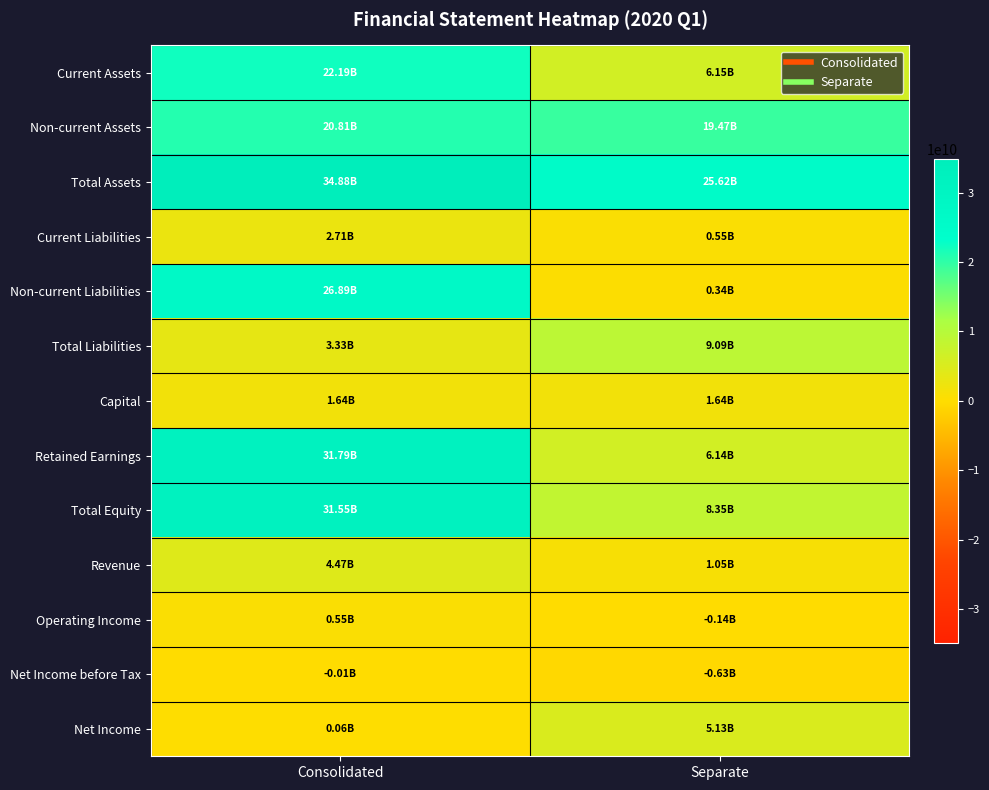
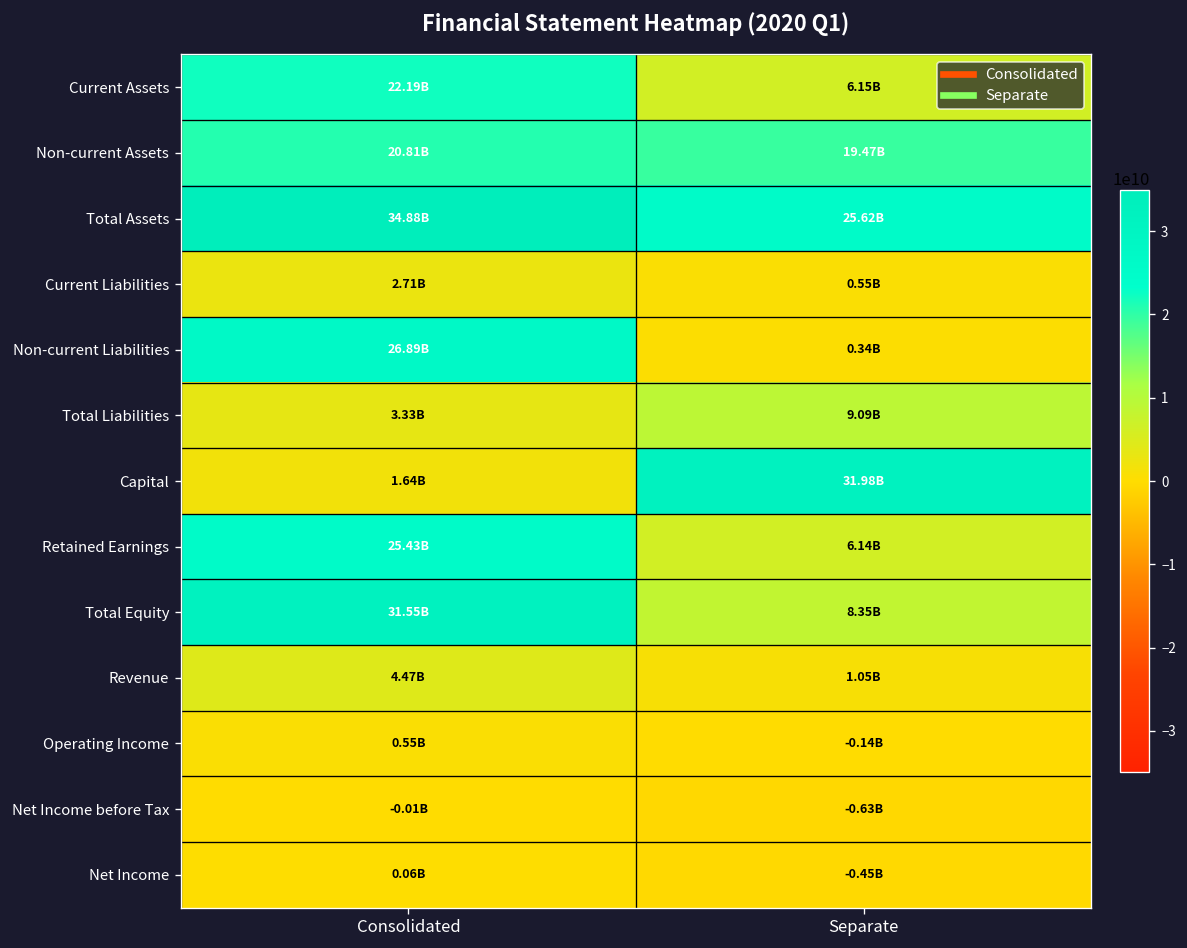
  {
    "Current Assets": {
      "Consolidated": "22.19B",
      "Separate": "6.15B"
    },
    "Non-current Assets": {
      "Consolidated": "20.81B",
      "Separate": "19.47B"
    },
    "Total Assets": {
      "Consolidated": "34.88B",
      "Separate": "25.62B"
    },
    "Current Liabilities": {
      "Consolidated": "2.71B",
      "Separate": "0.55B"
    },
    "Non-current Liabilities": {
      "Consolidated": "26.89B",
      "Separate": "0.34B"
    },
    "Total Liabilities": {
      "Consolidated": "3.33B",
      "Separate": "9.09B"
    },
    "Capital": {
      "Consolidated": "1.64B",
-     "Separate": "1.64B"
+     "Separate": "31.98B"
    },
    "Retained Earnings": {
-     "Consolidated": "31.79B",
+     "Consolidated": "25.43B",
      "Separate": "6.14B"
    },
    "Total Equity": {
      "Consolidated": "31.55B",
      "Separate": "8.35B"
    },
    "Revenue": {
      "Consolidated": "4.47B",
      "Separate": "1.05B"
    },
    "Operating Income": {
      "Consolidated": "0.55B",
      "Separate": "-0.14B"
    },
    "Net Income before Tax": {
      "Consolidated": "-0.01B",
      "Separate": "-0.63B"
    },
    "Net Income": {
      "Consolidated": "0.06B",
-     "Separate": "5.13B"
+     "Separate": "-0.45B"
    }
  }
